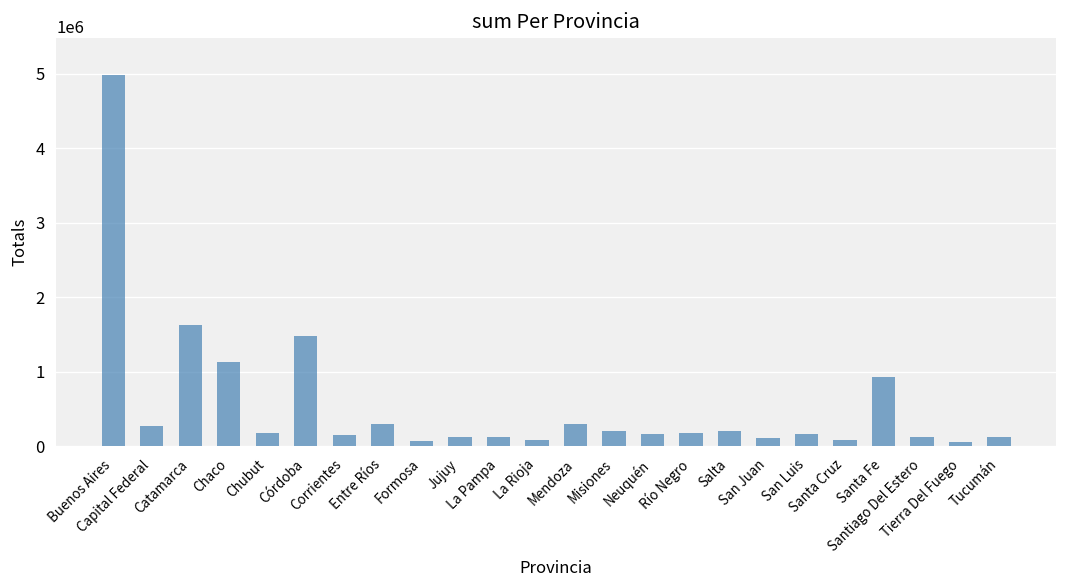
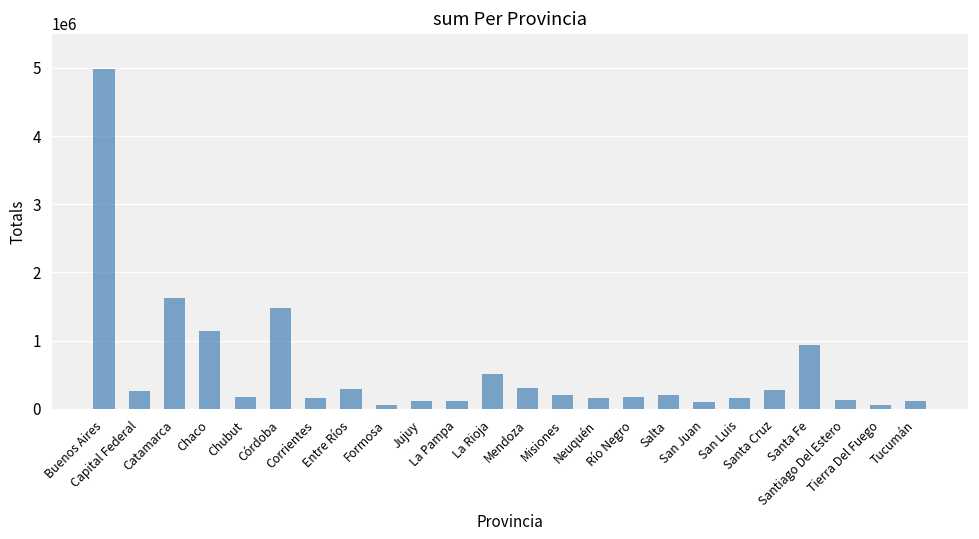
  {
    "Buenos Aires": 5000000,
    "Capital Federal": 300000,
    "Catamarca": 1600000,
    "Chaco": 1100000,
    "Chubut": 200000,
    "Córdoba": 1500000,
    "Corrientes": 200000,
    "Entre Ríos": 300000,
    "Formosa": 100000,
    "Jujuy": 100000,
    "La Pampa": 100000,
-   "La Rioja": 100000,
+   "La Rioja": 500000,
    "Mendoza": 300000,
    "Misiones": 200000,
    "Neuquén": 200000,
    "Río Negro": 200000,
    "Salta": 200000,
    "San Juan": 100000,
    "San Luis": 200000,
-   "Santa Cruz": 100000,
+   "Santa Cruz": 300000,
    "Santa Fe": 900000,
    "Santiago Del Estero": 100000,
    "Tierra Del Fuego": 100000,
    "Tucumán": 100000
  }
